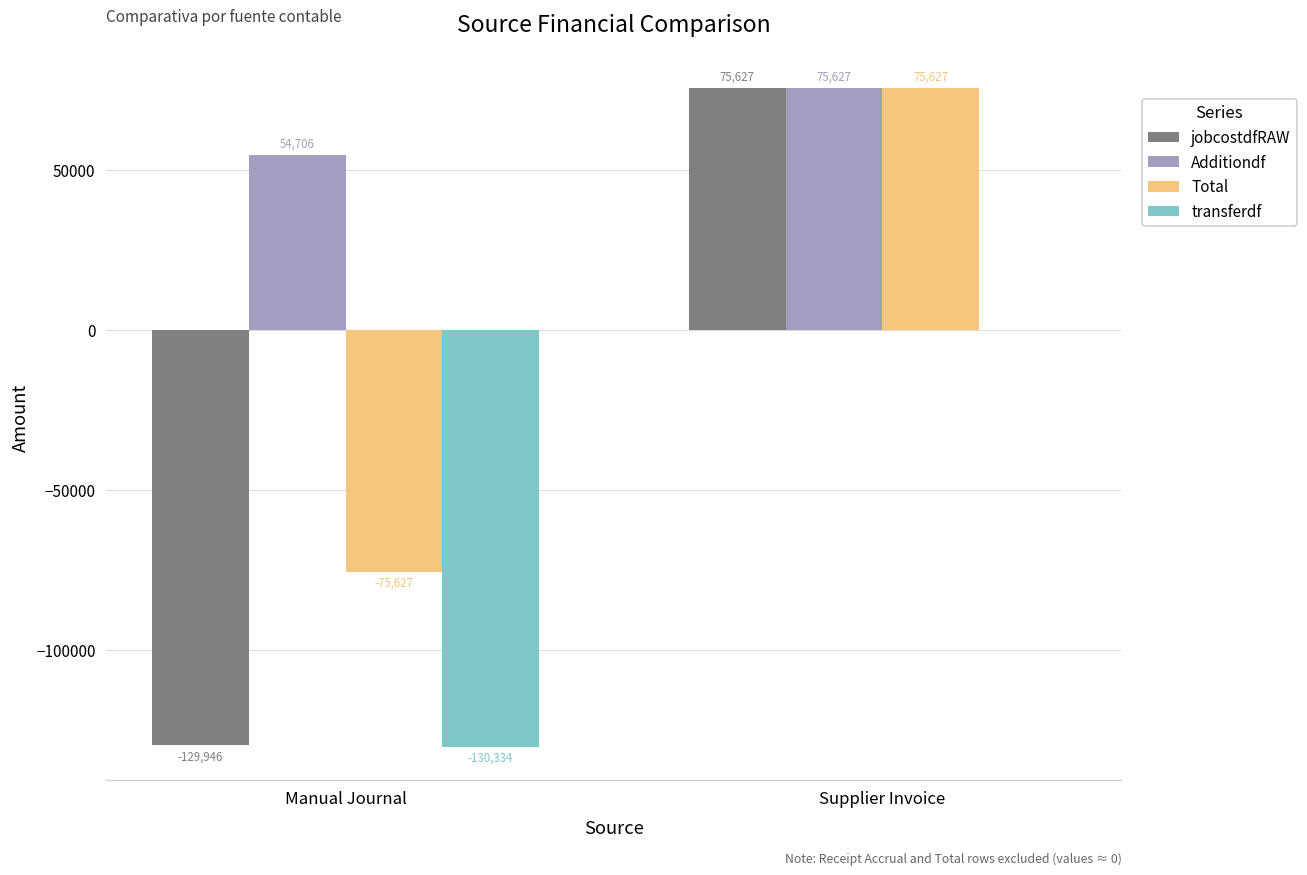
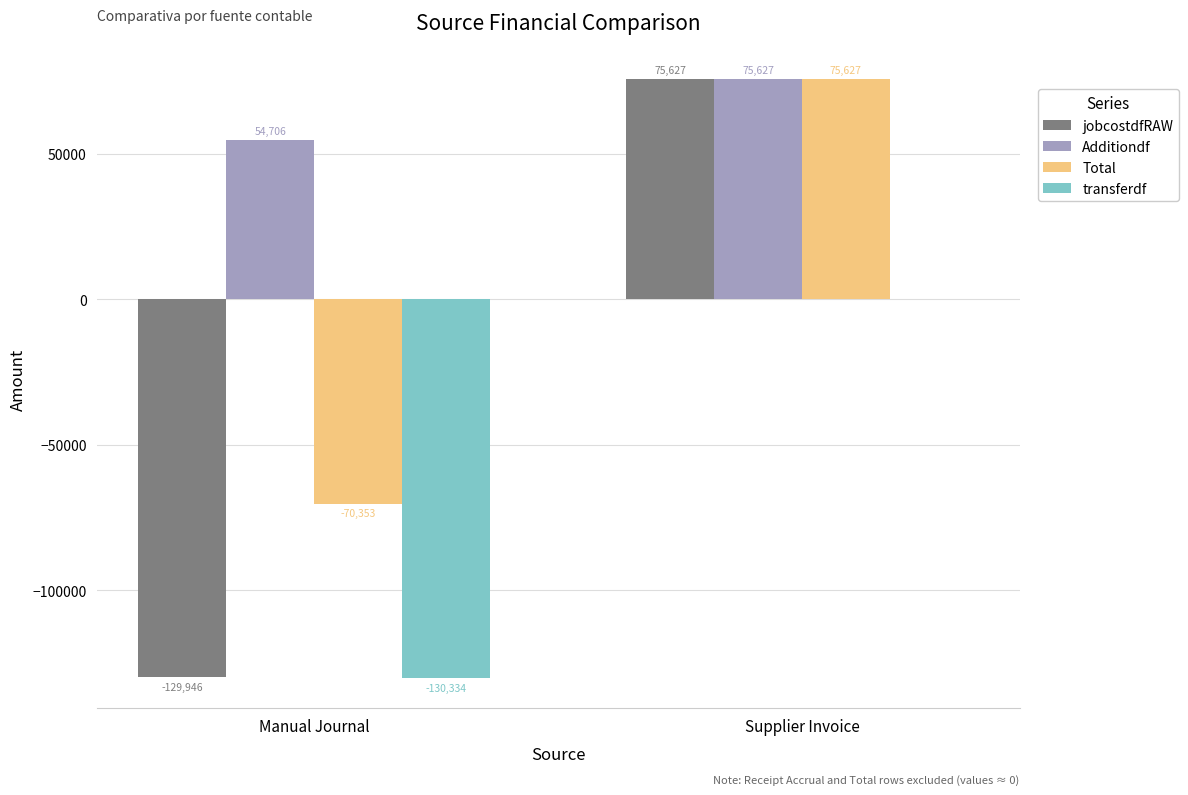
  {
    "jobcostdfRAW": {
      "Manual Journal": "-129,946",
      "Supplier Invoice": "75,627"
    },
    "Total": {
-     "Manual Journal": "-75,627",
+     "Manual Journal": "-70,353",
      "Supplier Invoice": "75,627"
    }
  }
